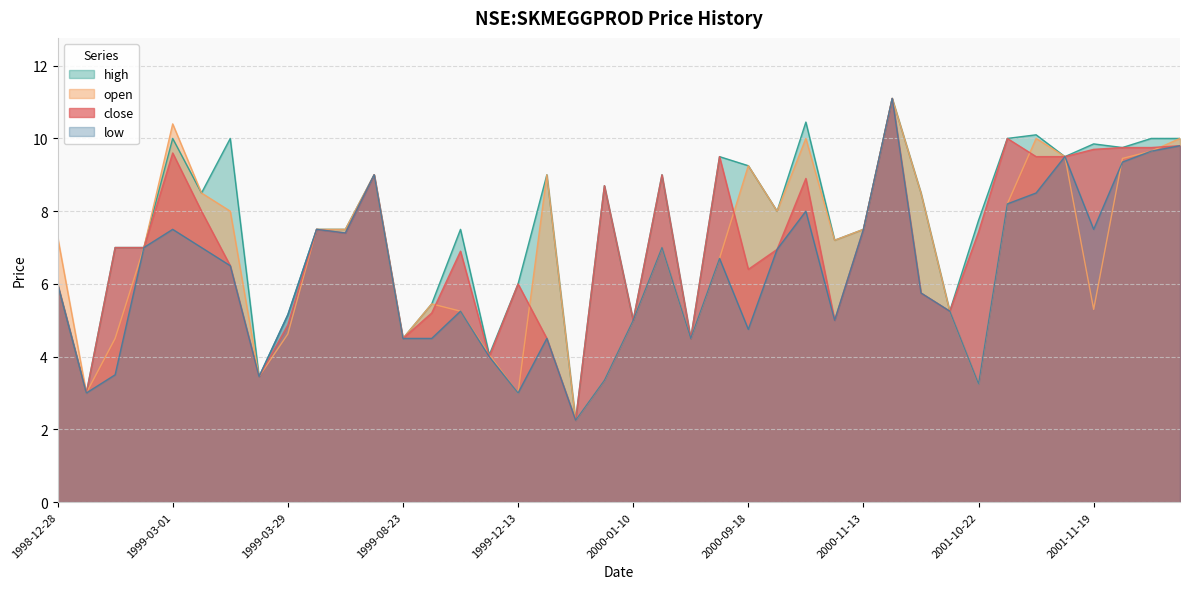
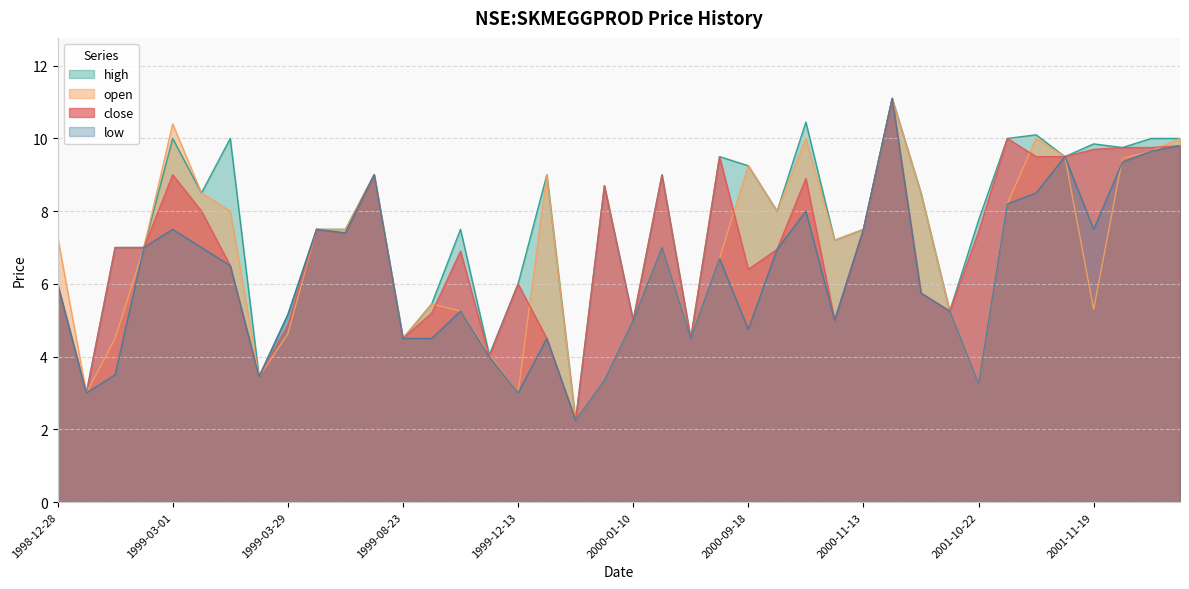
  {
    "open": {
      "1998-12-28": 7.3,
      "1999-03-01": 10.4,
      "1999-03-29": 4.6,
      "2001-11-19": 5.3
    },
    "close": {
-     "1999-03-01": 9.6,
+     "1999-03-01": 9.0,
      "1999-03-29": 4.9,
      "2000-09-18": 6.4,
      "2001-10-22": 7.4,
      "2001-11-19": 9.7
    }
  }
